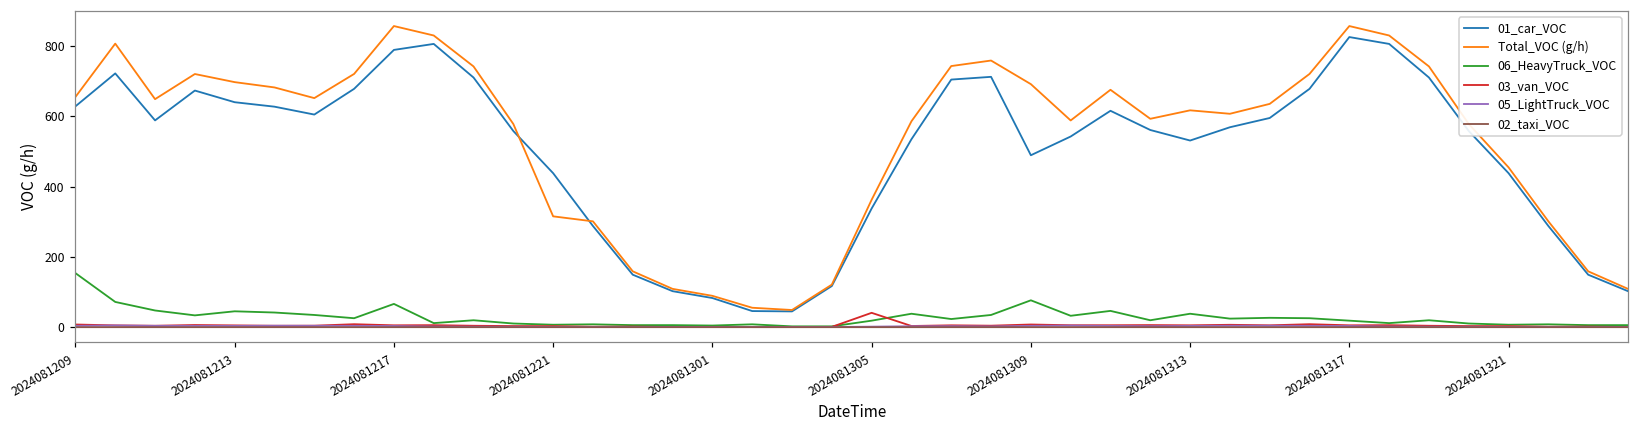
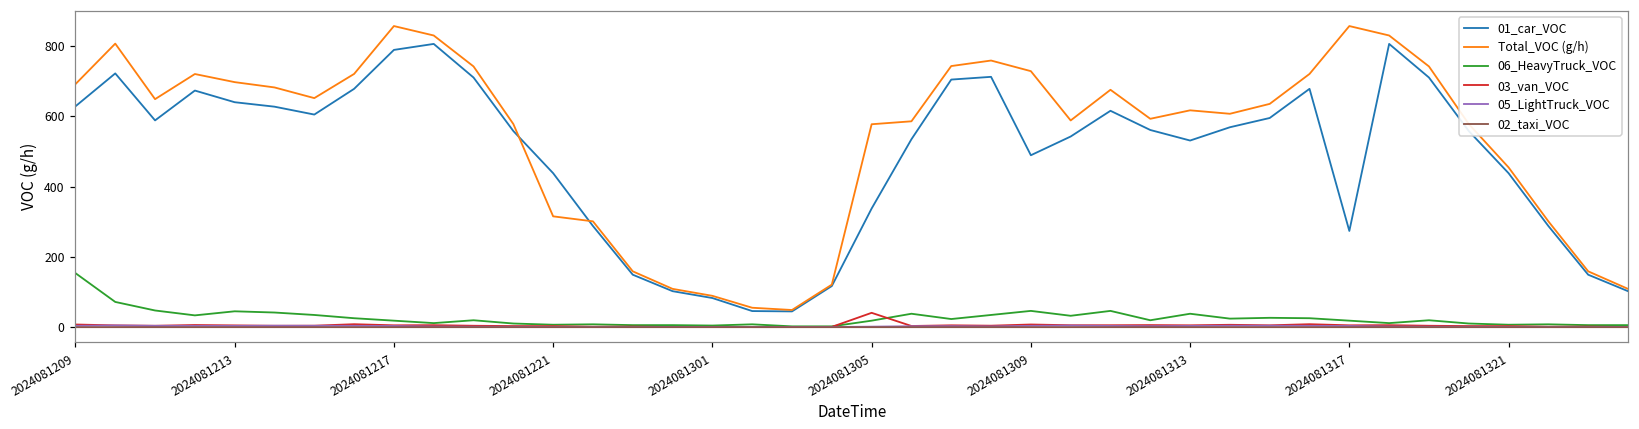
  {
    "01_car_VOC": {
      "2024081209": 630,
      "2024081213": 640,
      "2024081217": 790,
      "2024081221": 440,
      "2024081305": 340,
      "2024081309": 490,
      "2024081313": 530,
-     "2024081317": 830,
+     "2024081317": 270,
      "2024081321": 440
    },
    "Total_VOC (g/h)": {
-     "2024081209": 660,
+     "2024081209": 690,
      "2024081213": 700,
      "2024081217": 860,
      "2024081221": 320,
-     "2024081305": 360,
-     "2024081309": 690,
+     "2024081305": 580,
+     "2024081309": 730,
      "2024081313": 620,
      "2024081317": 860,
      "2024081321": 450
    },
    "06_HeavyTruck_VOC": {
      "2024081209": 150,
      "2024081213": 50,
-     "2024081217": 70,
+     "2024081217": 20,
      "2024081305": 20,
-     "2024081309": 80,
+     "2024081309": 50,
      "2024081313": 40,
      "2024081317": 20
    },
    "03_van_VOC": {
      "2024081305": 40
    }
  }
